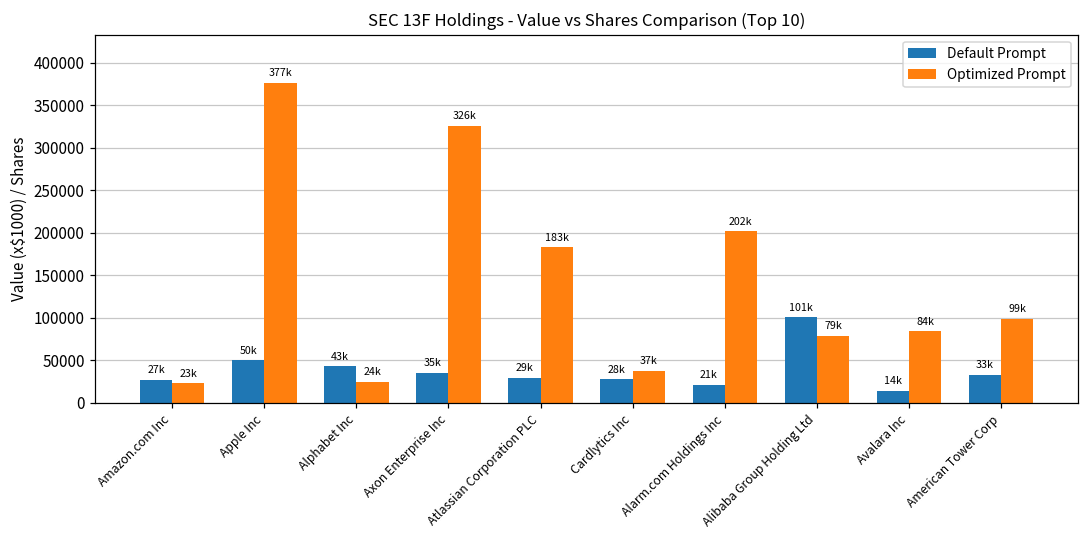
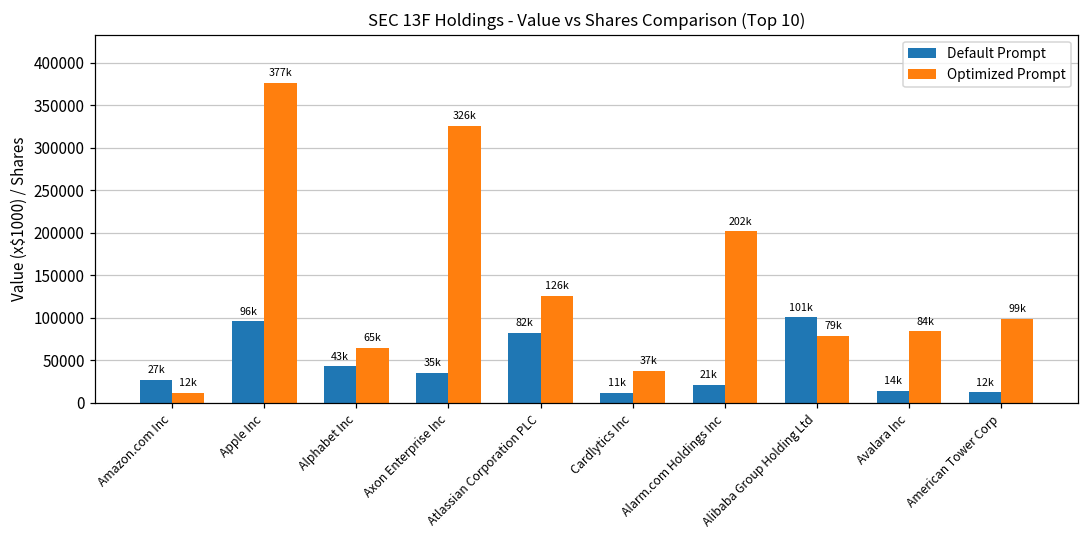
  {
    "Default Prompt": {
      "Amazon.com Inc": "27k",
-     "Apple Inc": "50k",
+     "Apple Inc": "96k",
      "Alphabet Inc": "43k",
      "Axon Enterprise Inc": "35k",
-     "Atlassian Corporation PLC": "29k",
-     "Cardlytics Inc": "28k",
+     "Atlassian Corporation PLC": "82k",
+     "Cardlytics Inc": "11k",
      "Alarm.com Holdings Inc": "21k",
      "Alibaba Group Holding Ltd": "101k",
      "Avalara Inc": "14k",
-     "American Tower Corp": "33k"
+     "American Tower Corp": "12k"
    },
    "Optimized Prompt": {
-     "Amazon.com Inc": "23k",
+     "Amazon.com Inc": "12k",
      "Apple Inc": "377k",
-     "Alphabet Inc": "24k",
+     "Alphabet Inc": "65k",
      "Axon Enterprise Inc": "326k",
-     "Atlassian Corporation PLC": "183k",
+     "Atlassian Corporation PLC": "126k",
      "Cardlytics Inc": "37k",
      "Alarm.com Holdings Inc": "202k",
      "Alibaba Group Holding Ltd": "79k",
      "Avalara Inc": "84k",
      "American Tower Corp": "99k"
    }
  }
